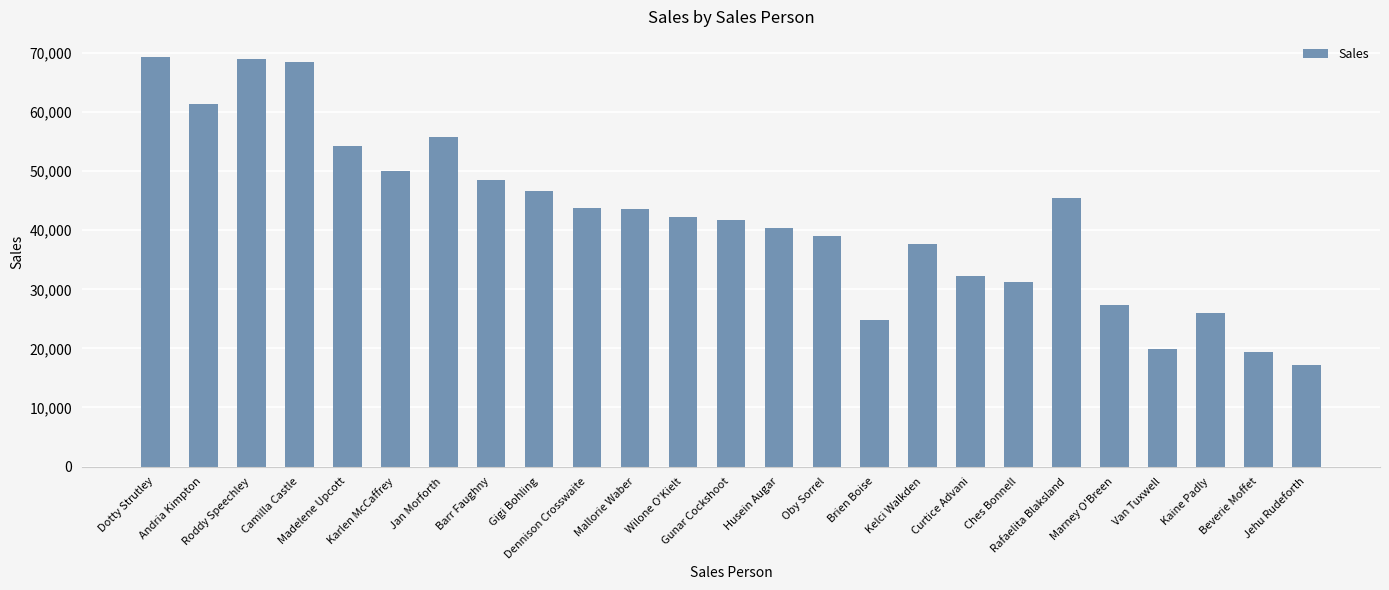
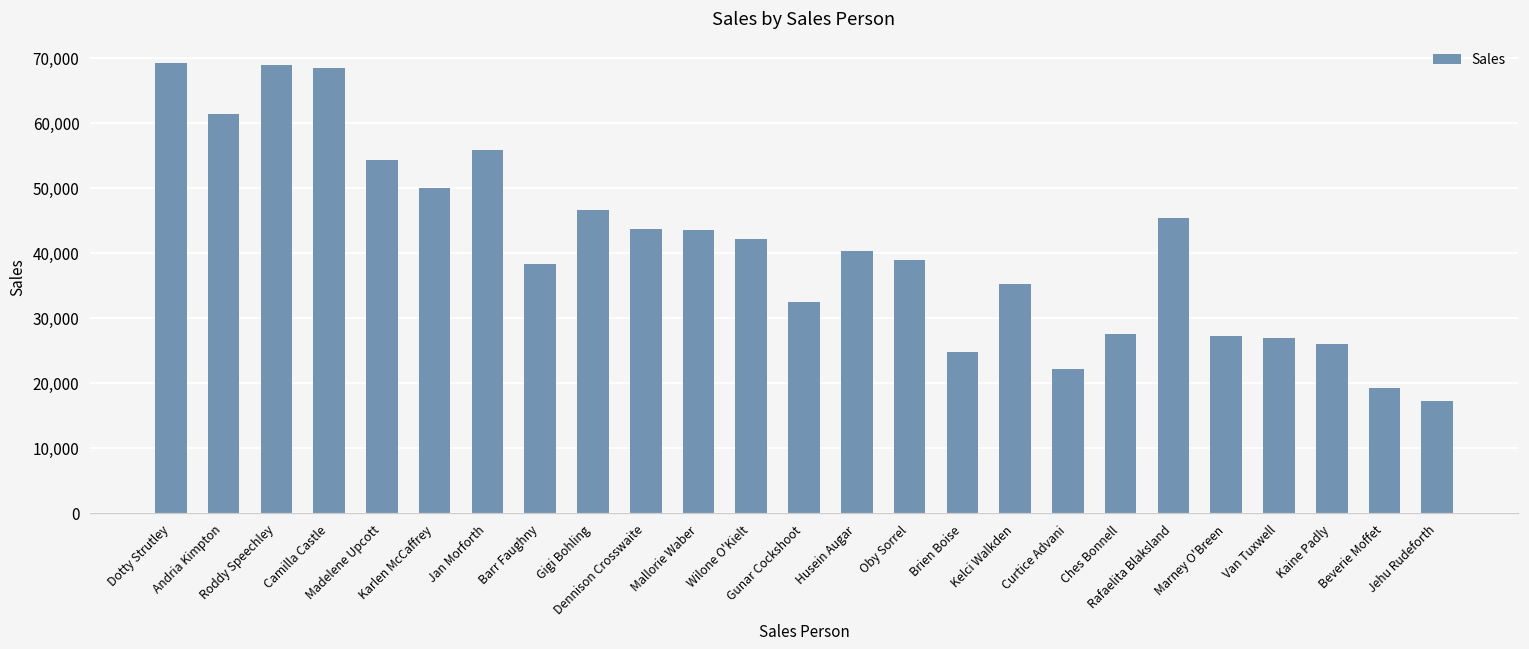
  {
    "Dotty Strutley": "69,000",
    "Andria Kimpton": "61,000",
    "Roddy Speechley": "69,000",
    "Camilla Castle": "69,000",
    "Madelene Upcott": "54,000",
    "Karlen McCaffrey": "50,000",
    "Jan Morforth": "56,000",
-   "Barr Faughny": "48,000",
+   "Barr Faughny": "38,000",
    "Gigi Bohling": "47,000",
    "Dennison Crosswaite": "44,000",
    "Mallorie Waber": "44,000",
    "Wilone O'Kielt": "42,000",
-   "Gunar Cockshoot": "42,000",
+   "Gunar Cockshoot": "33,000",
    "Husein Augar": "40,000",
    "Oby Sorrel": "39,000",
    "Brien Boise": "25,000",
-   "Kelci Walkden": "38,000",
-   "Curtice Advani": "32,000",
-   "Ches Bonnell": "31,000",
+   "Kelci Walkden": "35,000",
+   "Curtice Advani": "22,000",
+   "Ches Bonnell": "28,000",
    "Rafaelita Blaksland": "45,000",
    "Marney O'Breen": "27,000",
-   "Van Tuxwell": "20,000",
+   "Van Tuxwell": "27,000",
    "Kaine Padly": "26,000",
    "Beverie Moffet": "19,000",
    "Jehu Rudeforth": "17,000"
  }
